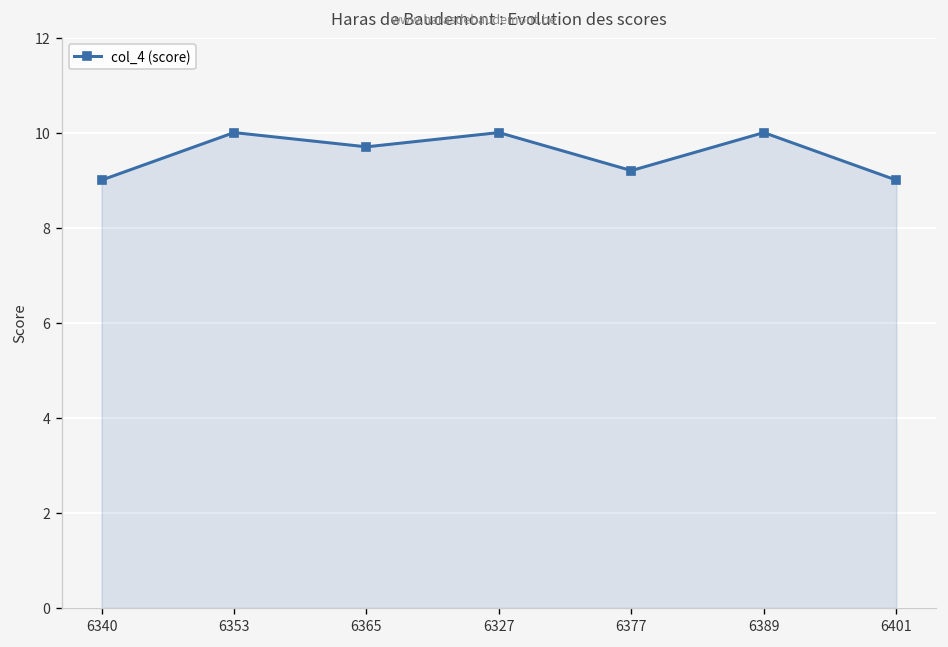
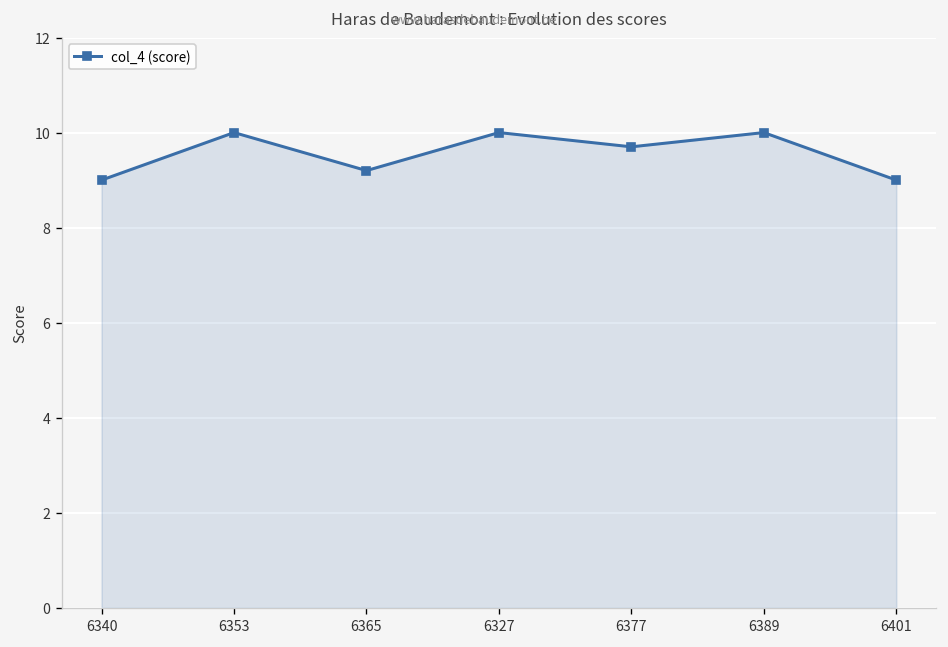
  {
    "6340": 9.0,
    "6353": 10.0,
-   "6365": 9.7,
+   "6365": 9.2,
    "6327": 10.0,
-   "6377": 9.2,
+   "6377": 9.7,
    "6389": 10.0,
    "6401": 9.0
  }
